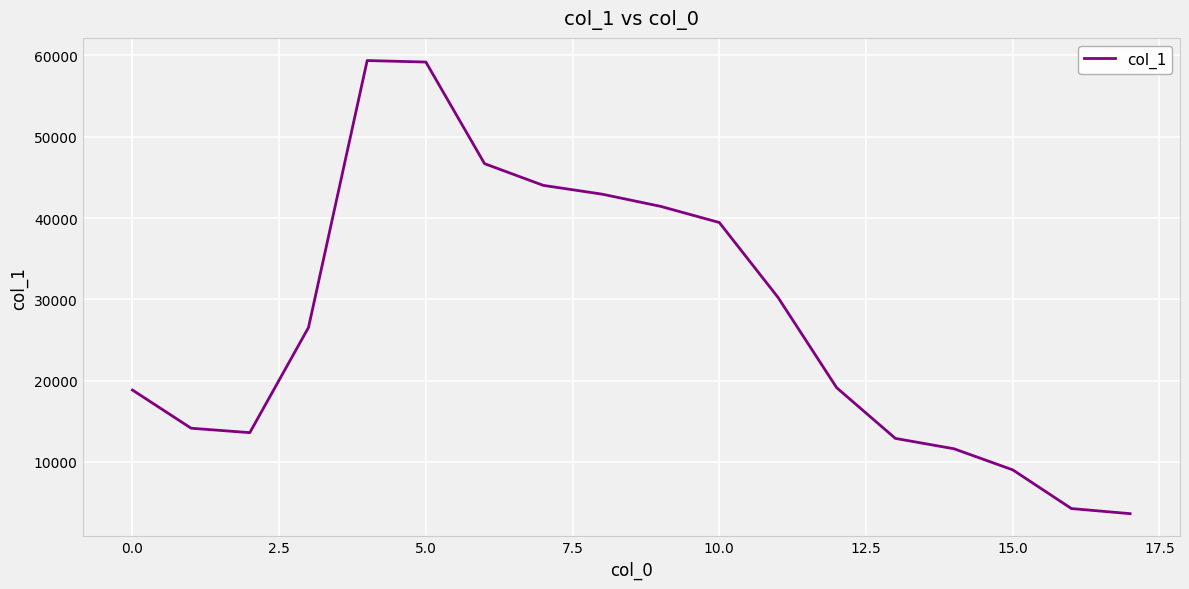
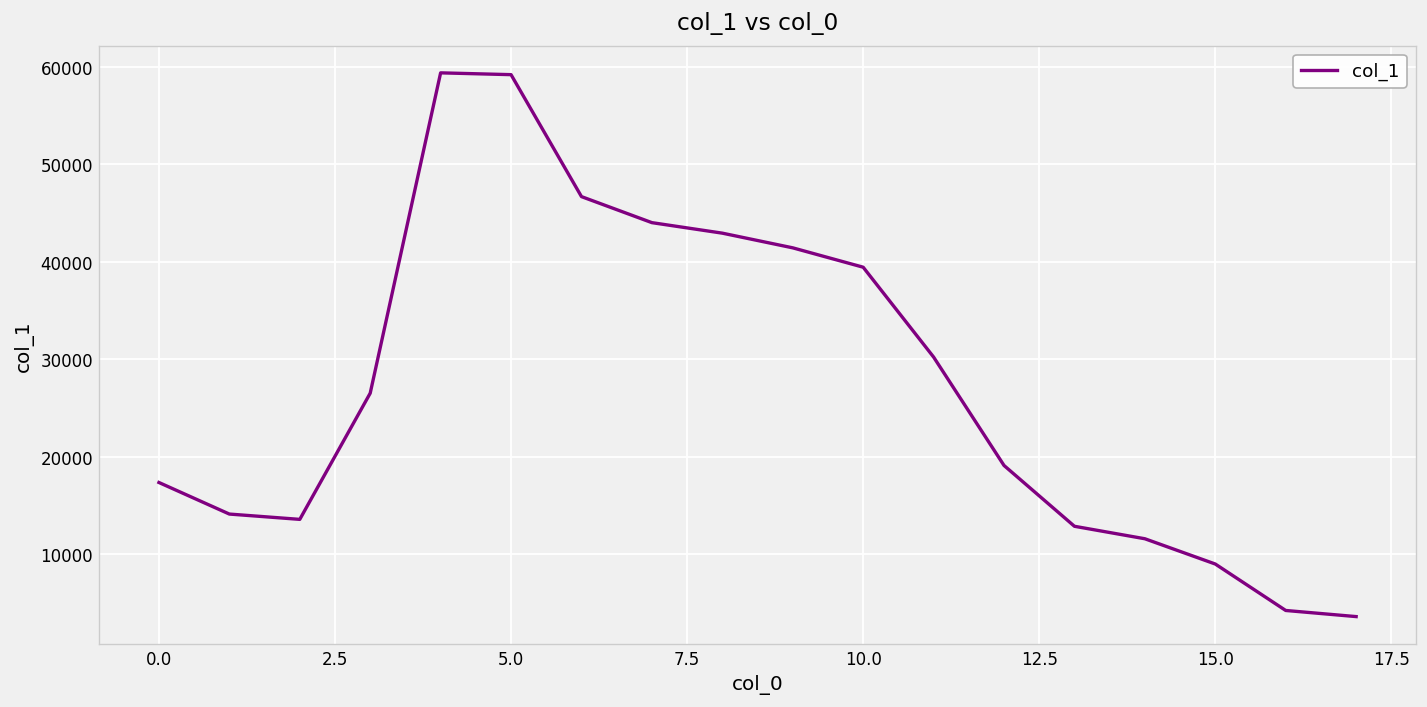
  {
-   "0.0": 19000,
+   "0.0": 17000,
    "5.0": 59000,
    "10.0": 39000,
    "15.0": 9000
  }
